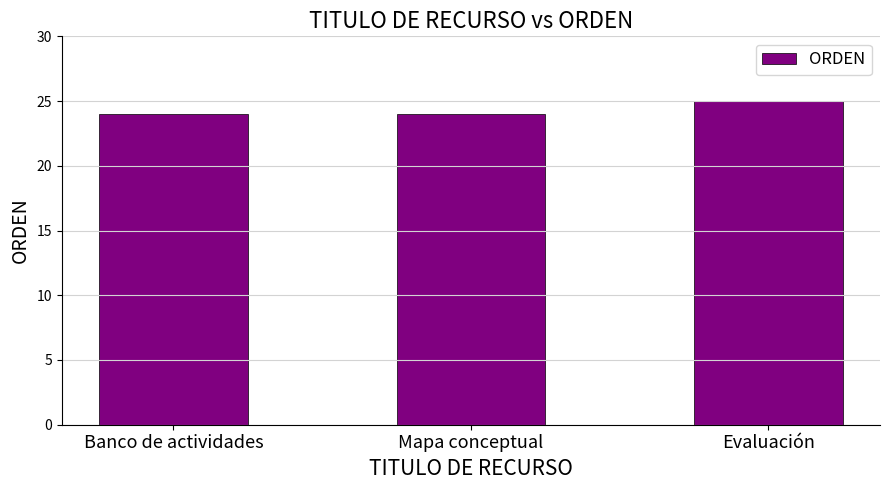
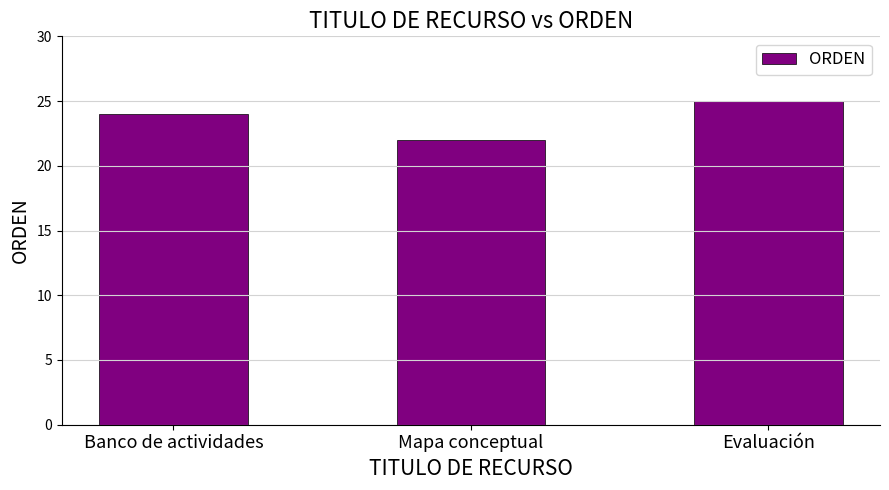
  {
    "Banco de actividades": 24,
-   "Mapa conceptual": 24,
+   "Mapa conceptual": 22,
    "Evaluación": 25
  }
